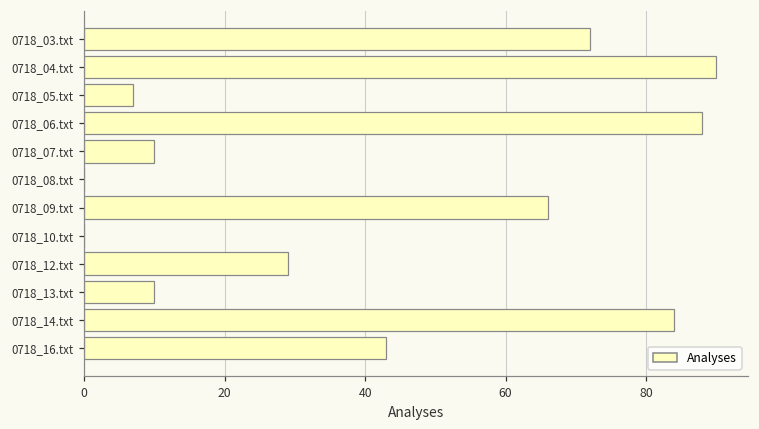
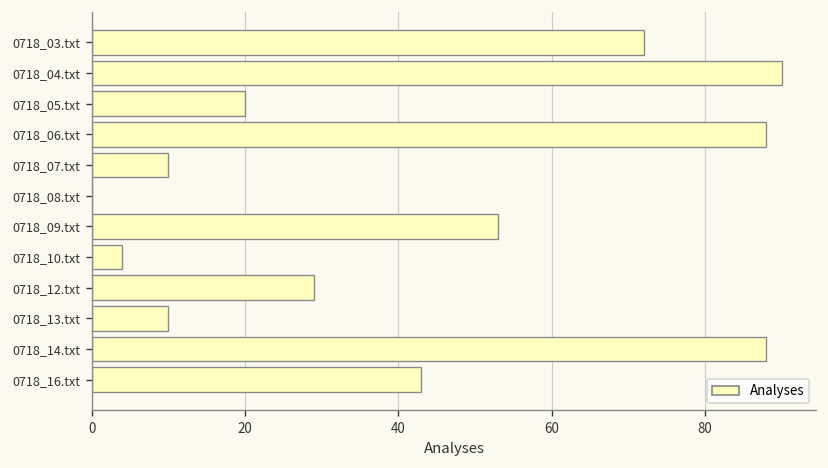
  {
    "0718_03.txt": 72,
    "0718_04.txt": 90,
-   "0718_05.txt": 7,
+   "0718_05.txt": 20,
    "0718_06.txt": 88,
    "0718_07.txt": 10,
    "0718_08.txt": 0,
-   "0718_09.txt": 66,
-   "0718_10.txt": 0,
+   "0718_09.txt": 53,
+   "0718_10.txt": 4,
    "0718_12.txt": 29,
    "0718_13.txt": 10,
-   "0718_14.txt": 84,
+   "0718_14.txt": 88,
    "0718_16.txt": 43
  }
